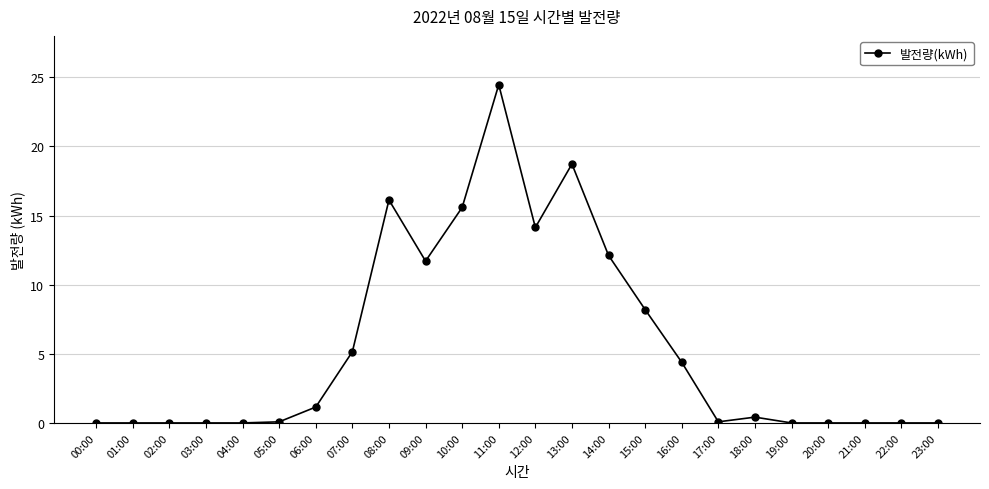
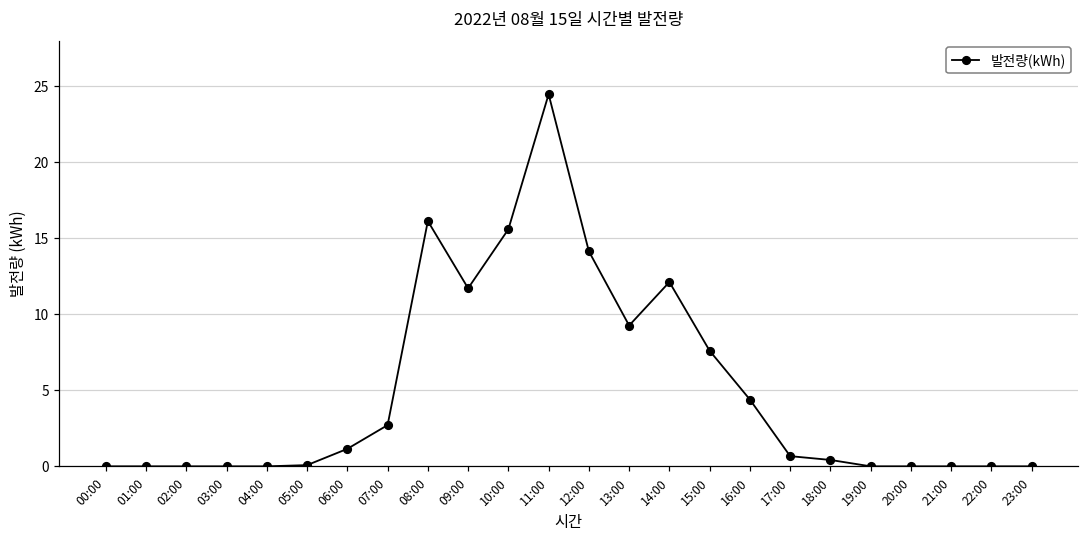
  {
    "00:00": 0.0,
    "01:00": 0.0,
    "02:00": 0.0,
    "03:00": 0.0,
    "04:00": 0.0,
    "05:00": 0.1,
    "06:00": 1.2,
-   "07:00": 5.2,
+   "07:00": 2.7,
    "08:00": 16.1,
    "09:00": 11.7,
    "10:00": 15.6,
    "11:00": 24.5,
    "12:00": 14.1,
-   "13:00": 18.7,
+   "13:00": 9.3,
    "14:00": 12.1,
-   "15:00": 8.2,
+   "15:00": 7.6,
    "16:00": 4.4,
-   "17:00": 0.1,
+   "17:00": 0.7,
    "18:00": 0.4,
    "19:00": 0.0,
    "20:00": 0.0,
    "21:00": 0.0,
    "22:00": 0.0,
    "23:00": 0.0
  }
